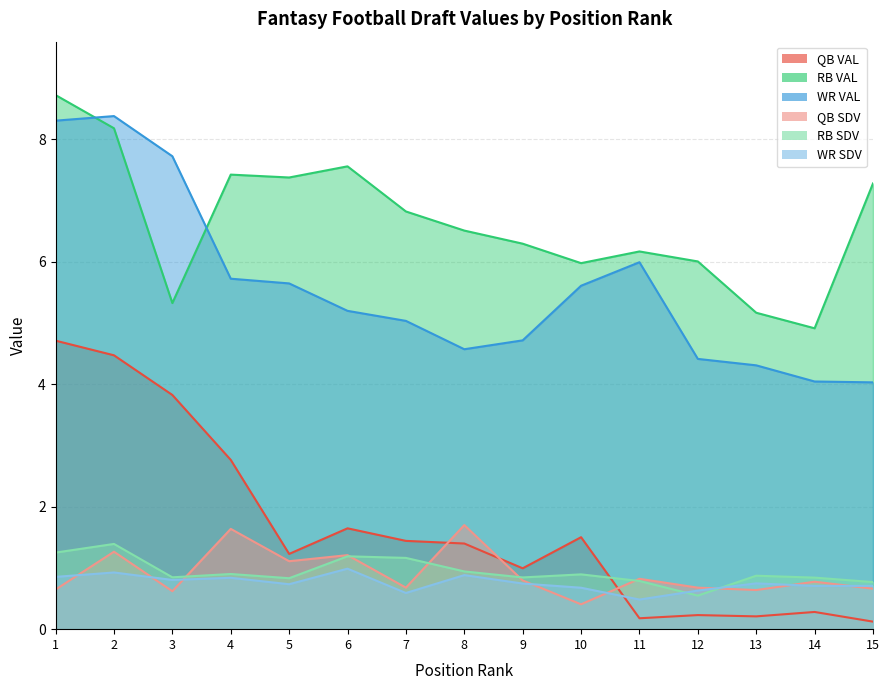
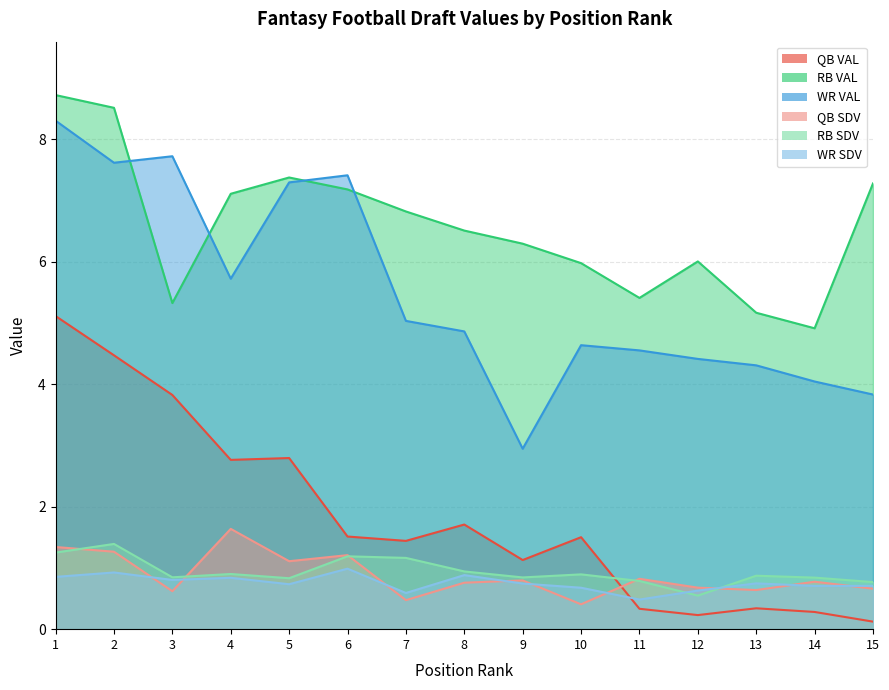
  {
    "QB VAL": {
-     "1": 4.7,
+     "1": 5.1,
      "2": 4.5,
      "3": 3.8,
      "4": 2.8,
-     "5": 1.2,
-     "6": 1.6,
+     "5": 2.8,
+     "6": 1.5,
      "7": 1.4,
-     "8": 1.4,
-     "9": 1.0,
+     "8": 1.7,
+     "9": 1.1,
      "10": 1.5,
-     "11": 0.2,
+     "11": 0.3,
      "12": 0.2,
-     "13": 0.2,
+     "13": 0.3,
      "14": 0.3,
      "15": 0.1
    },
    "RB VAL": {
      "1": 8.7,
-     "2": 8.2,
+     "2": 8.5,
      "3": 5.3,
-     "4": 7.4,
+     "4": 7.1,
      "5": 7.4,
-     "6": 7.6,
+     "6": 7.2,
      "7": 6.8,
      "8": 6.5,
      "9": 6.3,
      "10": 6.0,
-     "11": 6.2,
+     "11": 5.4,
      "12": 6.0,
      "13": 5.2,
      "14": 4.9,
      "15": 7.3
    },
    "WR VAL": {
      "1": 8.3,
-     "2": 8.4,
+     "2": 7.6,
      "3": 7.7,
      "4": 5.7,
-     "5": 5.6,
-     "6": 5.2,
+     "5": 7.3,
+     "6": 7.4,
      "7": 5.0,
-     "8": 4.6,
-     "9": 4.7,
-     "10": 5.6,
-     "11": 6.0,
+     "8": 4.9,
+     "9": 2.9,
+     "10": 4.6,
+     "11": 4.6,
      "12": 4.4,
      "13": 4.3,
      "14": 4.0,
-     "15": 4.0
+     "15": 3.8
    },
    "QB SDV": {
-     "1": 0.6,
+     "1": 1.3,
      "2": 1.3,
      "3": 0.6,
      "4": 1.6,
      "5": 1.1,
-     "7": 0.7,
-     "8": 1.7,
+     "7": 0.5,
+     "8": 0.8,
      "9": 0.8,
      "10": 0.4,
      "12": 0.7,
      "13": 0.6,
      "14": 0.8,
      "15": 0.7
    }
  }
